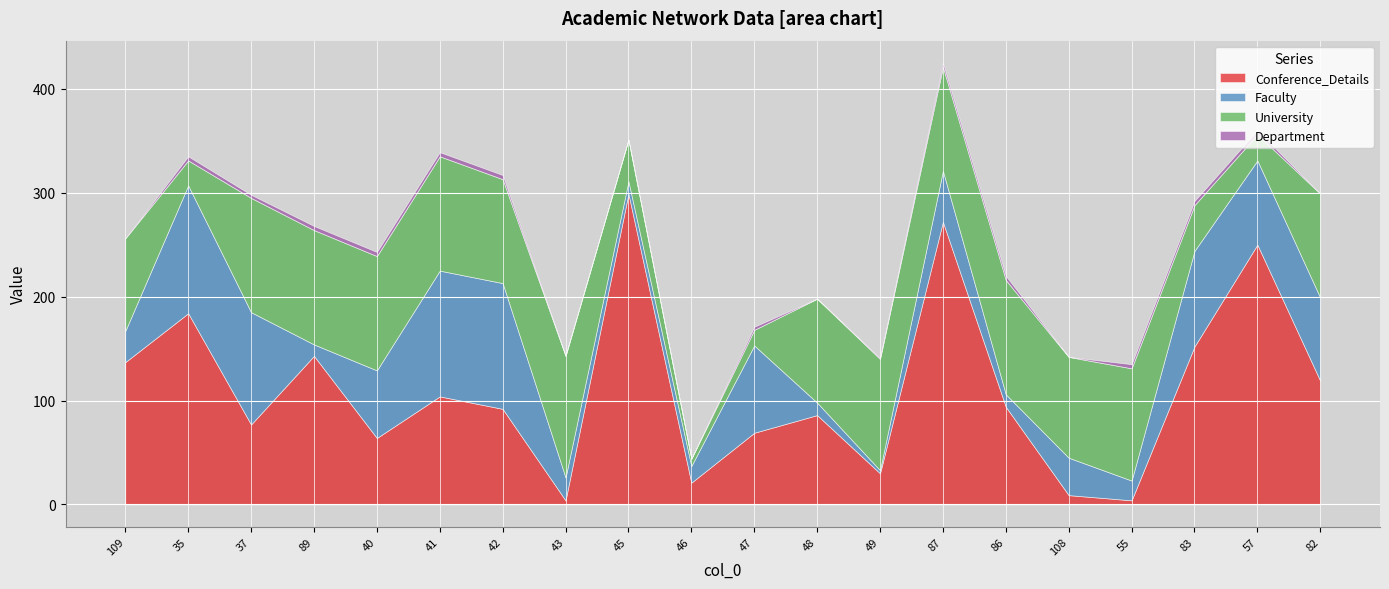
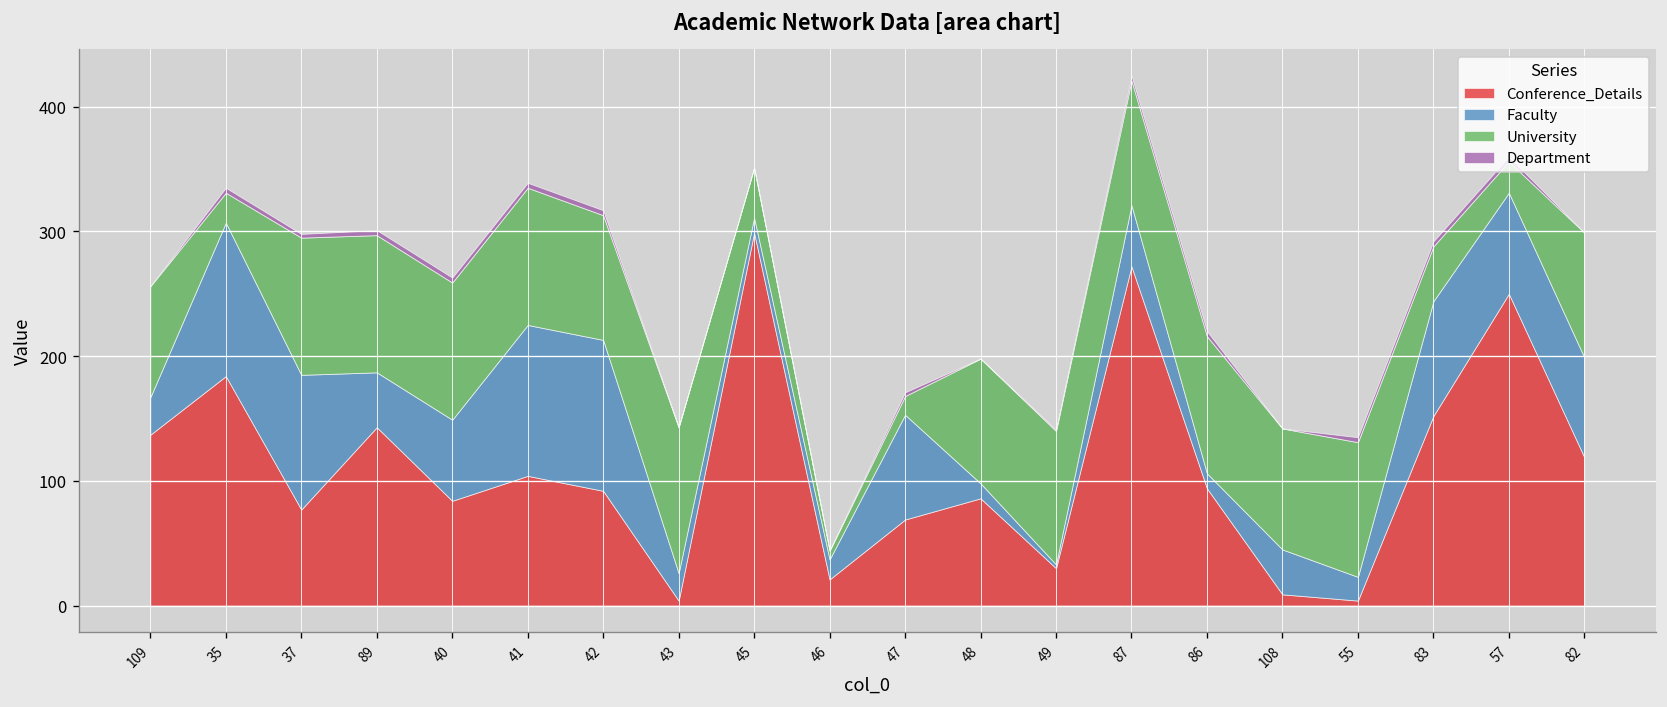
  {
    "Conference_Details": {
      "109": 137,
      "35": 184,
      "37": 77,
      "89": 143,
-     "40": 64,
+     "40": 84,
      "41": 104,
      "42": 92,
      "43": 4,
      "45": 299,
      "46": 21,
      "47": 69,
      "48": 86,
      "49": 30,
      "87": 272,
      "86": 94,
      "108": 9,
      "55": 4,
      "83": 152,
      "57": 250,
      "82": 119
    },
    "Faculty": {
      "109": 30,
      "35": 123,
      "37": 108,
-     "89": 11,
+     "89": 44,
      "40": 65,
      "41": 121,
      "42": 121,
      "43": 22,
      "45": 12,
      "46": 16,
      "47": 84,
      "48": 12,
      "49": 3,
      "87": 49,
      "86": 12,
      "108": 36,
      "55": 19,
      "83": 92,
      "57": 81,
      "82": 80
    },
    "University": {
      "35": 24,
      "37": 110,
      "89": 110,
      "40": 110,
      "41": 110,
      "42": 100,
      "47": 15,
      "87": 100,
      "86": 110,
      "55": 108,
      "83": 44
    },
    "Department": {
      "35": 4,
      "37": 3,
      "89": 4,
      "40": 4,
      "41": 4,
      "42": 4,
      "47": 3,
      "87": 4,
      "86": 4,
      "55": 4,
      "83": 4
    }
  }
